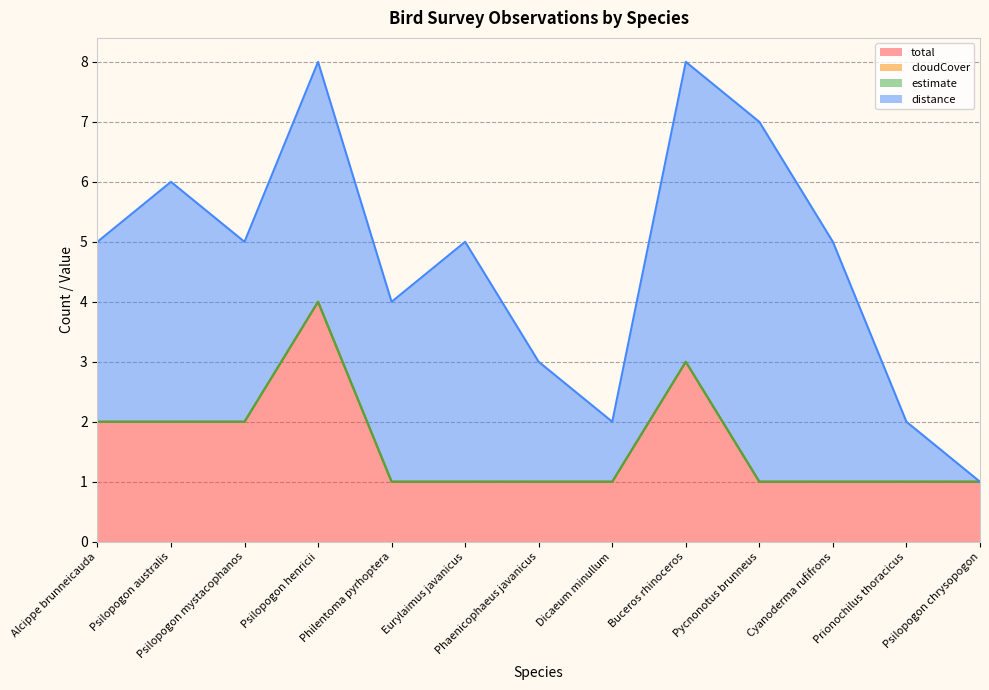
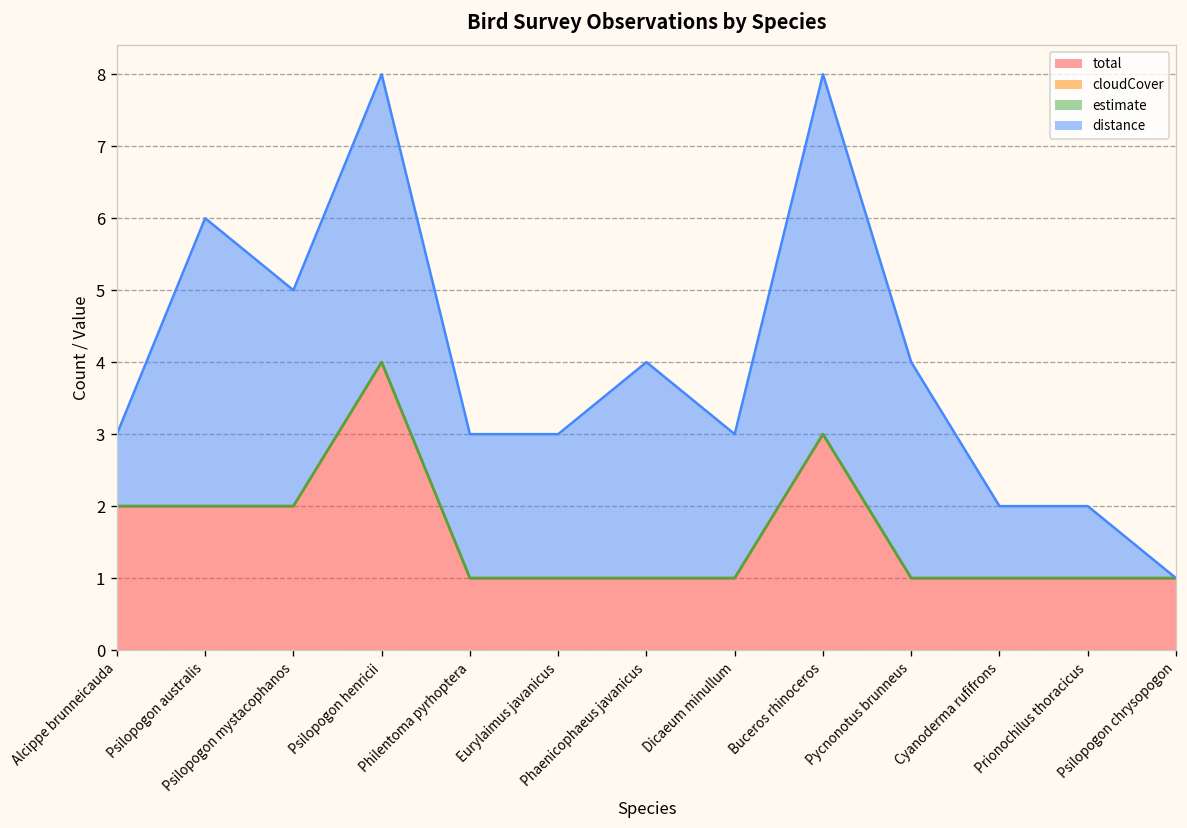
  {
    "estimate": {
      "Alcippe brunneicauda": 2,
      "Psilopogon australis": 2,
      "Psilopogon mystacophanos": 2,
      "Psilopogon henricii": 4,
      "Philentoma pyrhoptera": 1,
      "Eurylaimus javanicus": 1,
      "Phaenicophaeus javanicus": 1,
      "Dicaeum minullum": 1,
      "Buceros rhinoceros": 3,
      "Pycnonotus brunneus": 1,
      "Cyanoderma rufifrons": 1,
      "Prionochilus thoracicus": 1
    },
    "distance": {
-     "Alcippe brunneicauda": 3,
+     "Alcippe brunneicauda": 1,
      "Psilopogon australis": 4,
      "Psilopogon mystacophanos": 3,
      "Psilopogon henricii": 4,
-     "Philentoma pyrhoptera": 3,
-     "Eurylaimus javanicus": 4,
-     "Phaenicophaeus javanicus": 2,
-     "Dicaeum minullum": 1,
+     "Philentoma pyrhoptera": 2,
+     "Eurylaimus javanicus": 2,
+     "Phaenicophaeus javanicus": 3,
+     "Dicaeum minullum": 2,
      "Buceros rhinoceros": 5,
-     "Pycnonotus brunneus": 6,
-     "Cyanoderma rufifrons": 4,
+     "Pycnonotus brunneus": 3,
+     "Cyanoderma rufifrons": 1,
      "Prionochilus thoracicus": 1
    }
  }
